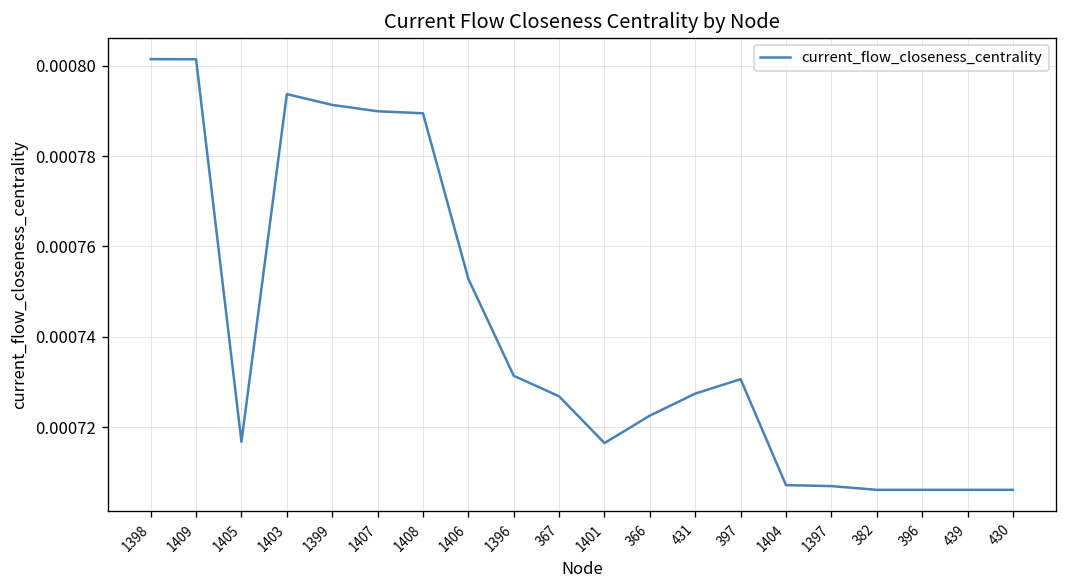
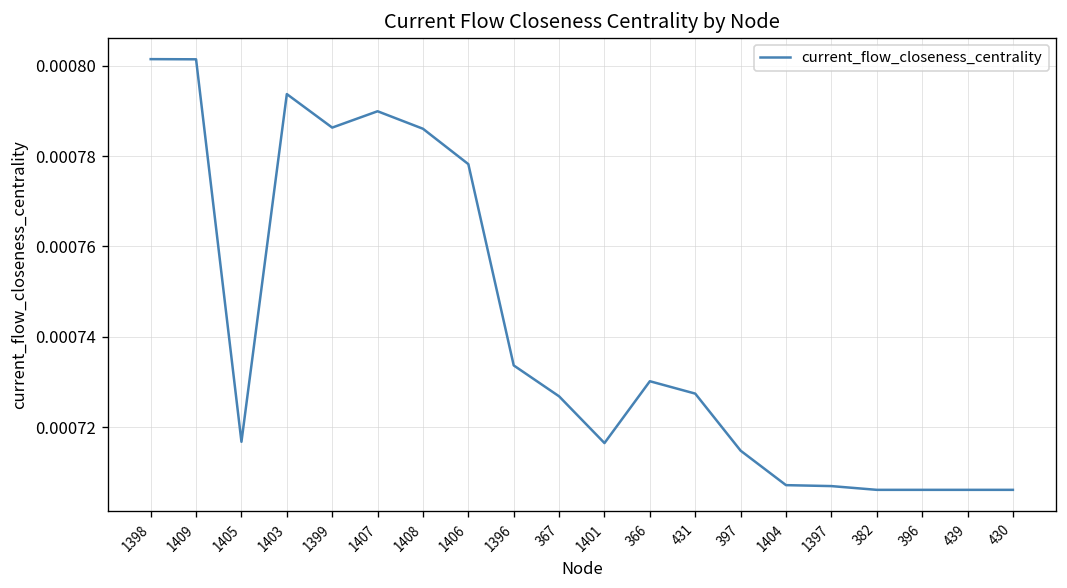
  {
    "1398": 0.000801,
    "1409": 0.000801,
    "1405": 0.000717,
    "1403": 0.000794,
-   "1399": 0.000791,
+   "1399": 0.000786,
    "1407": 0.000790,
-   "1408": 0.000789,
-   "1406": 0.000753,
-   "1396": 0.000731,
+   "1408": 0.000786,
+   "1406": 0.000778,
+   "1396": 0.000734,
    "367": 0.000727,
    "1401": 0.000717,
-   "366": 0.000723,
+   "366": 0.000730,
    "431": 0.000727,
-   "397": 0.000731,
+   "397": 0.000715,
    "1404": 0.000707,
    "1397": 0.000707,
    "382": 0.000706,
    "396": 0.000706,
    "439": 0.000706,
    "430": 0.000706
  }
